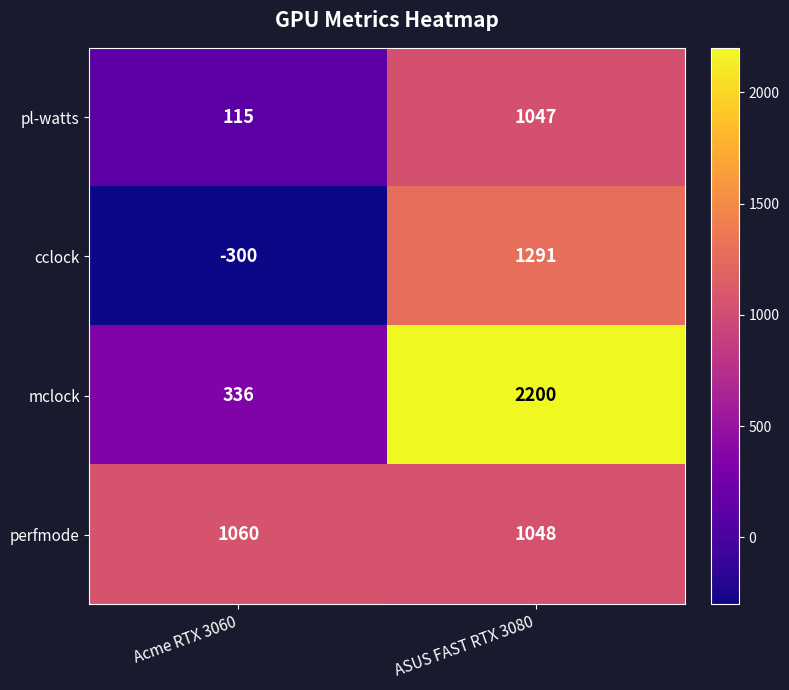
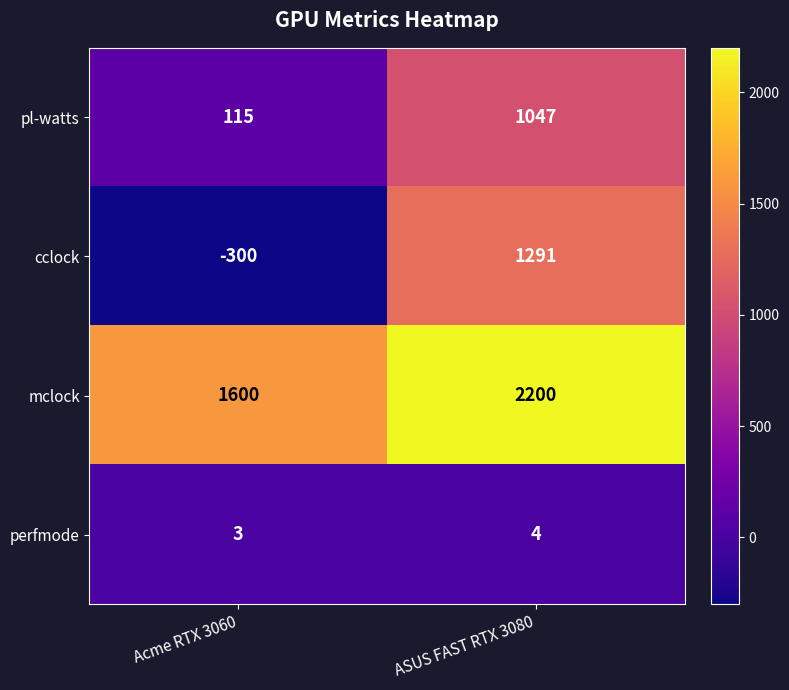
  {
    "pl-watts": {
      "Acme RTX 3060": 115,
      "ASUS FAST RTX 3080": 1047
    },
    "cclock": {
      "Acme RTX 3060": -300,
      "ASUS FAST RTX 3080": 1291
    },
    "mclock": {
-     "Acme RTX 3060": 336,
+     "Acme RTX 3060": 1600,
      "ASUS FAST RTX 3080": 2200
    },
    "perfmode": {
-     "Acme RTX 3060": 1060,
-     "ASUS FAST RTX 3080": 1048
+     "Acme RTX 3060": 3,
+     "ASUS FAST RTX 3080": 4
    }
  }
